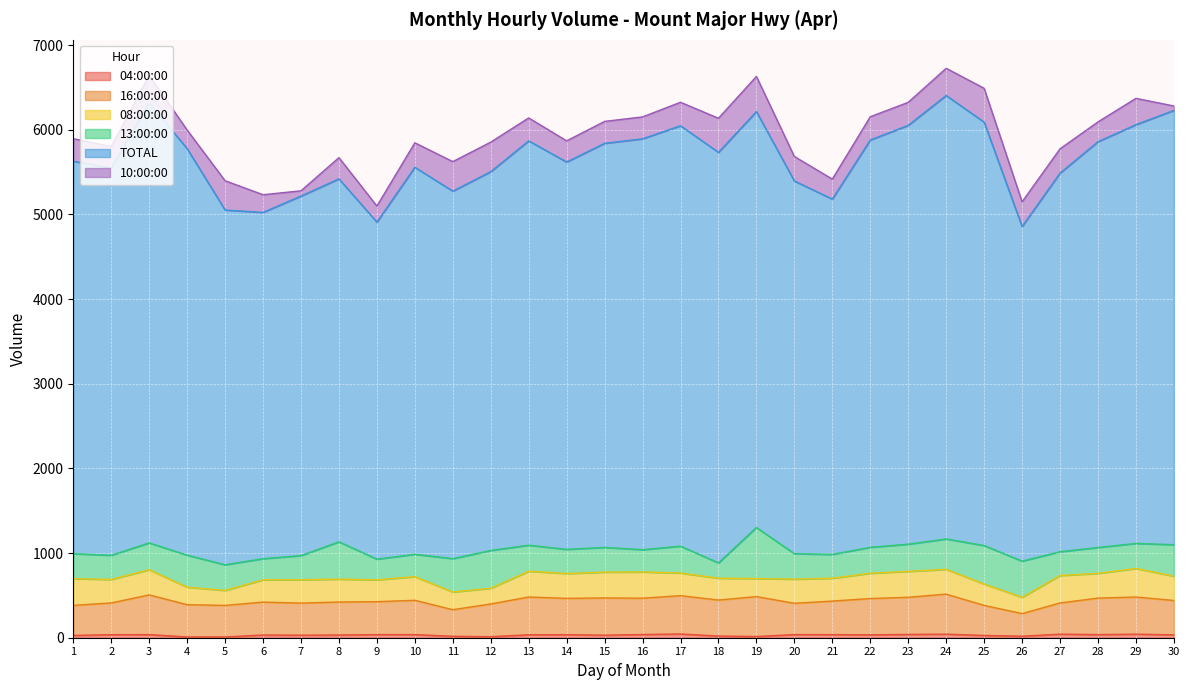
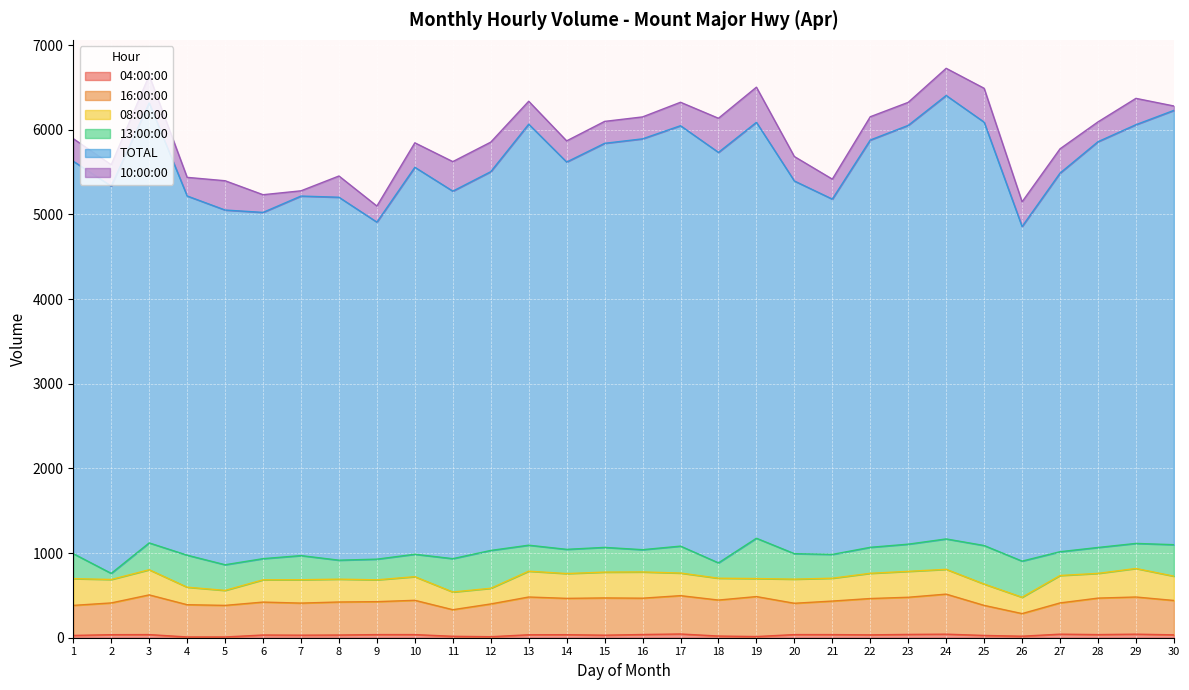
  {
    "13:00:00": {
      "1": 300,
-     "2": 300,
+     "2": 100,
      "3": 300,
      "4": 400,
      "5": 300,
      "6": 300,
      "7": 300,
-     "8": 400,
+     "8": 200,
      "9": 200,
      "10": 300,
      "11": 400,
      "12": 400,
      "13": 300,
      "14": 300,
      "15": 300,
      "16": 300,
      "17": 300,
      "18": 200,
-     "19": 600,
+     "19": 500,
      "20": 300,
      "21": 300,
      "22": 300,
      "23": 300,
      "24": 400,
      "25": 500,
      "26": 400,
      "27": 300,
      "28": 300,
      "29": 300,
      "30": 400
    },
    "TOTAL": {
      "1": 4600,
-     "4": 4800,
+     "4": 4200,
      "5": 4200,
      "6": 4100,
      "7": 4200,
      "8": 4300,
      "9": 4000,
      "10": 4600,
      "11": 4300,
      "12": 4500,
-     "13": 4800,
+     "13": 5000,
      "14": 4600,
      "15": 4800,
      "16": 4900,
      "17": 5000,
      "18": 4800,
      "19": 4900,
      "20": 4400,
      "21": 4200,
      "22": 4800,
      "23": 4900,
      "24": 5200,
      "25": 5000,
      "26": 4000,
      "27": 4500,
      "28": 4800,
      "29": 4900,
      "30": 5100
    },
    "10:00:00": {
      "1": 300,
      "4": 200,
      "5": 300,
      "6": 200,
      "7": 100,
      "8": 300,
      "9": 200,
      "10": 300,
      "11": 300,
      "12": 300,
      "13": 300,
      "14": 300,
      "15": 300,
      "16": 300,
      "17": 300,
      "18": 400,
      "19": 400,
      "20": 300,
      "21": 200,
      "22": 300,
      "23": 300,
      "24": 300,
      "25": 400,
      "26": 300,
      "27": 300,
      "28": 200,
      "29": 300,
      "30": 100
    }
  }
